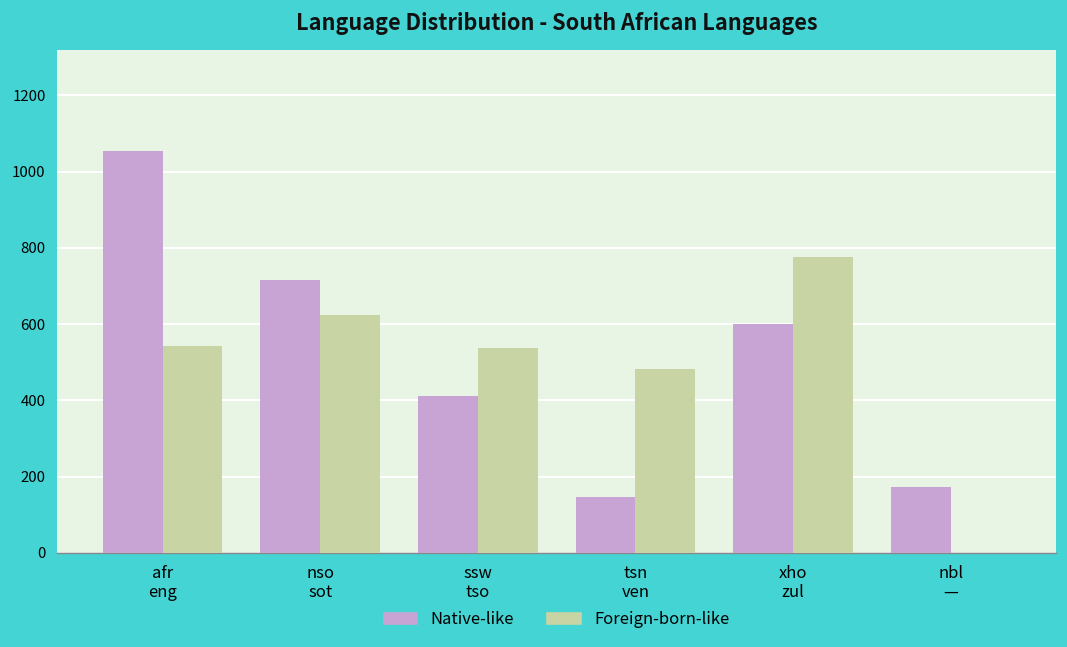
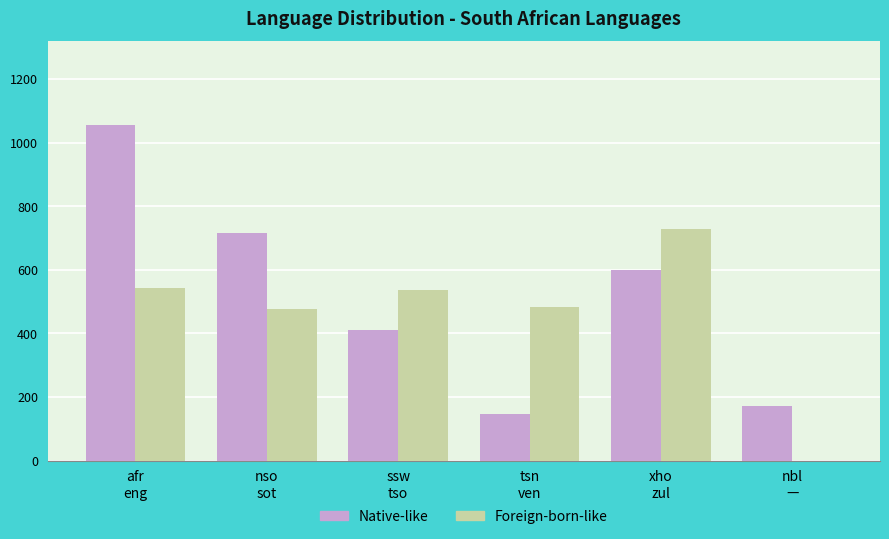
  {
    "Native-like": {
      "afr eng": 1060,
      "nso sot": 720,
      "ssw tso": 410,
      "tsn ven": 150,
      "xho zul": 600,
      "nbl —": 170
    },
    "Foreign-born-like": {
      "afr eng": 540,
-     "nso sot": 620,
+     "nso sot": 480,
      "ssw tso": 540,
      "tsn ven": 480,
-     "xho zul": 780,
+     "xho zul": 730,
      "nbl —": 0
    }
  }
